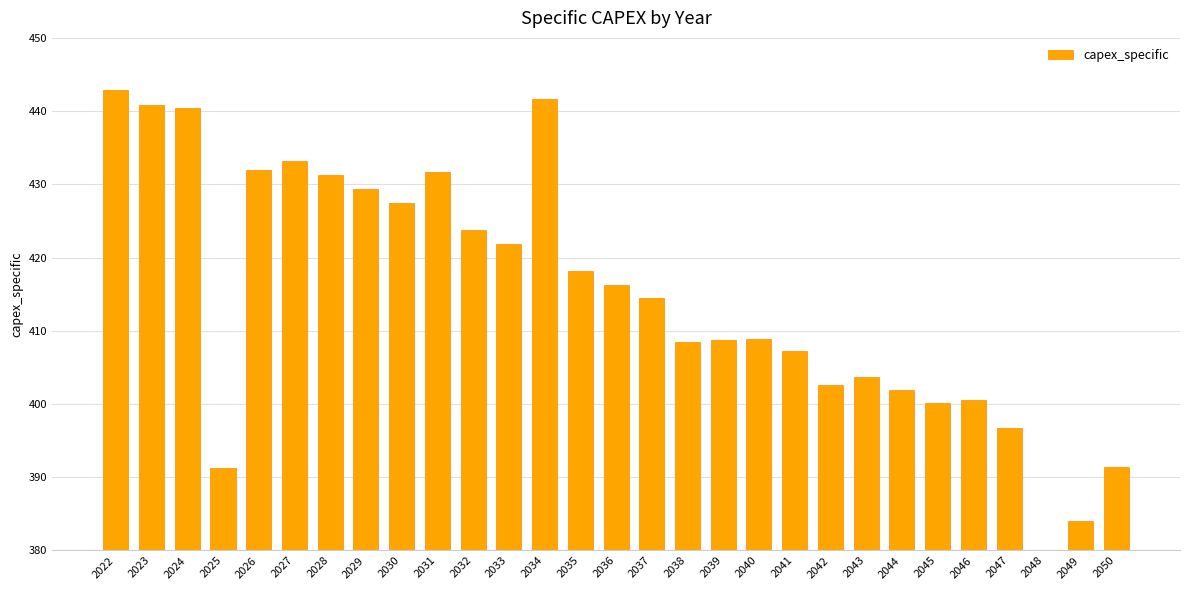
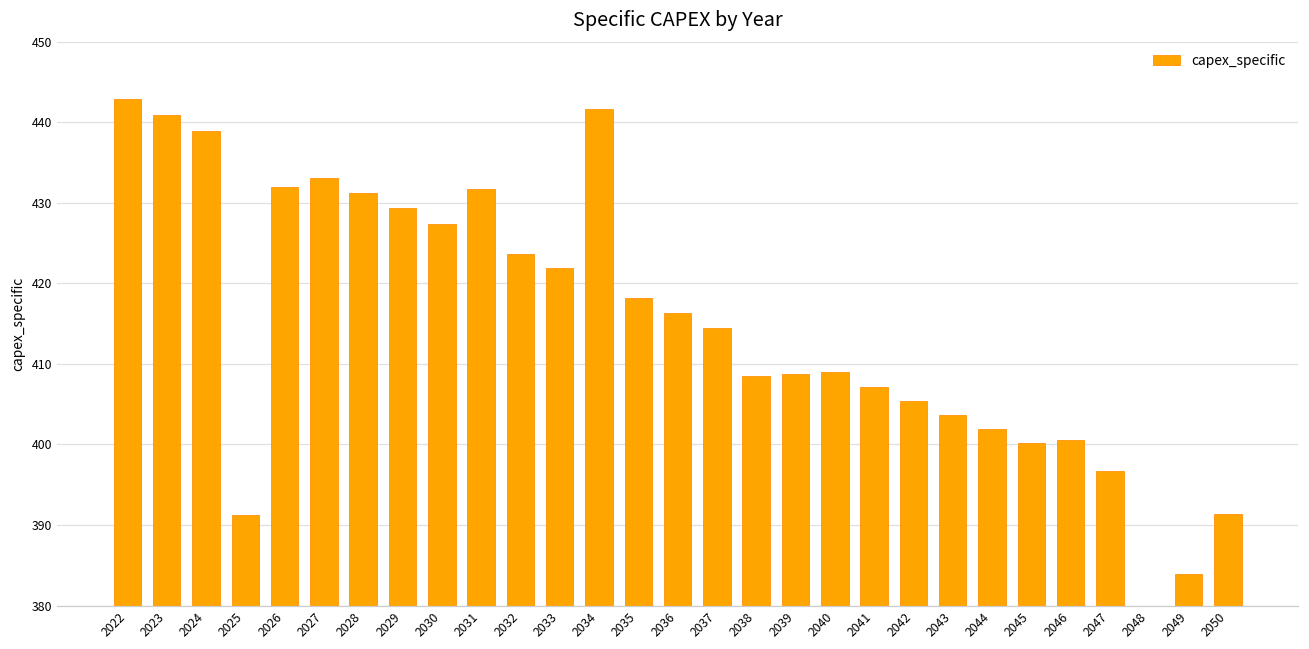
  {
    "2022": 443,
    "2023": 441,
-   "2024": 440,
+   "2024": 439,
    "2025": 391,
    "2026": 432,
    "2027": 433,
    "2028": 431,
    "2029": 429,
    "2030": 427,
    "2031": 432,
    "2032": 424,
    "2033": 422,
    "2034": 442,
    "2035": 418,
    "2036": 416,
    "2037": 414,
    "2038": 409,
    "2039": 409,
    "2040": 409,
    "2041": 407,
-   "2042": 403,
+   "2042": 405,
    "2043": 404,
    "2044": 402,
    "2045": 400,
    "2046": 401,
    "2047": 397,
    "2049": 384,
    "2050": 391
  }
